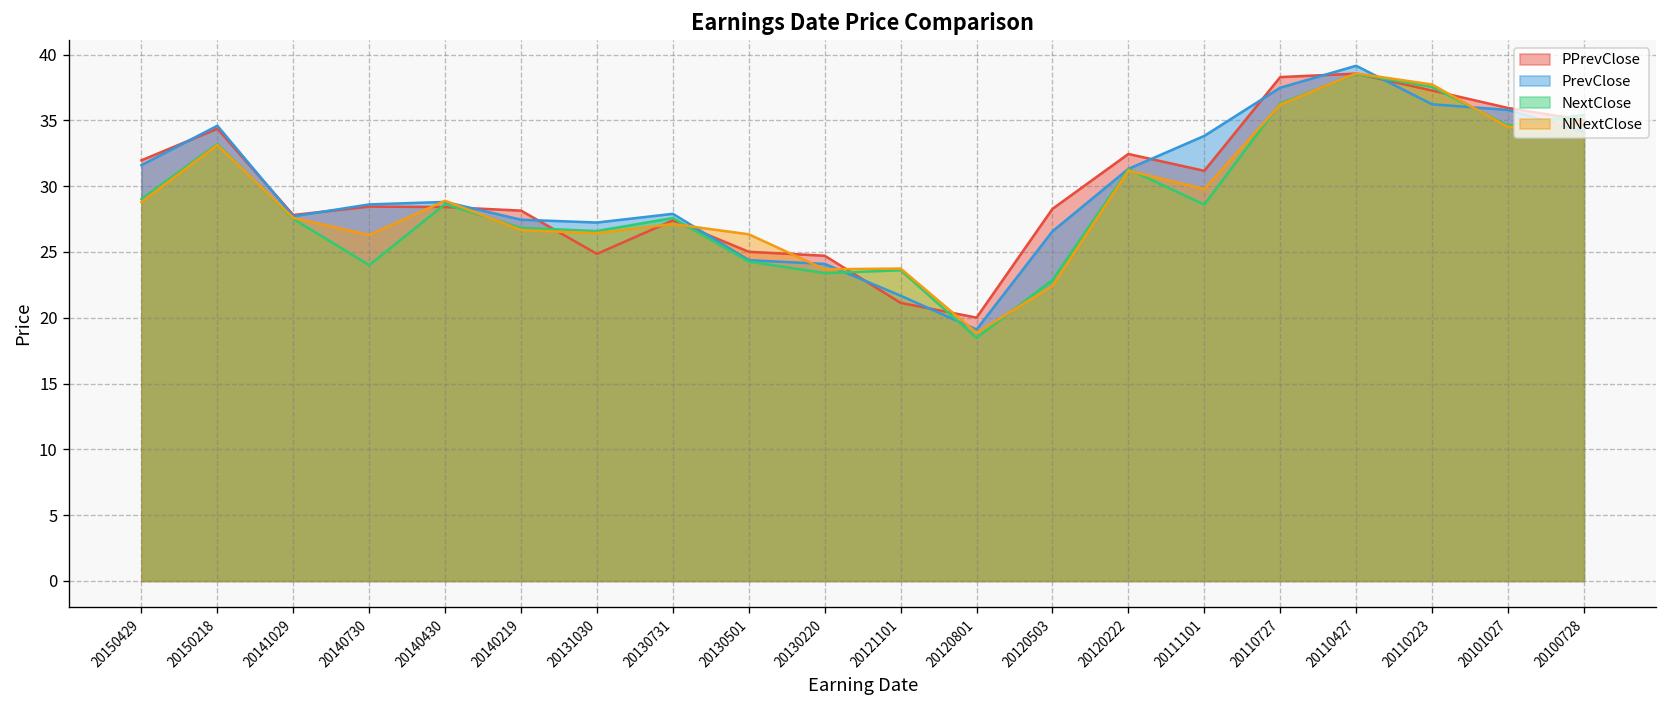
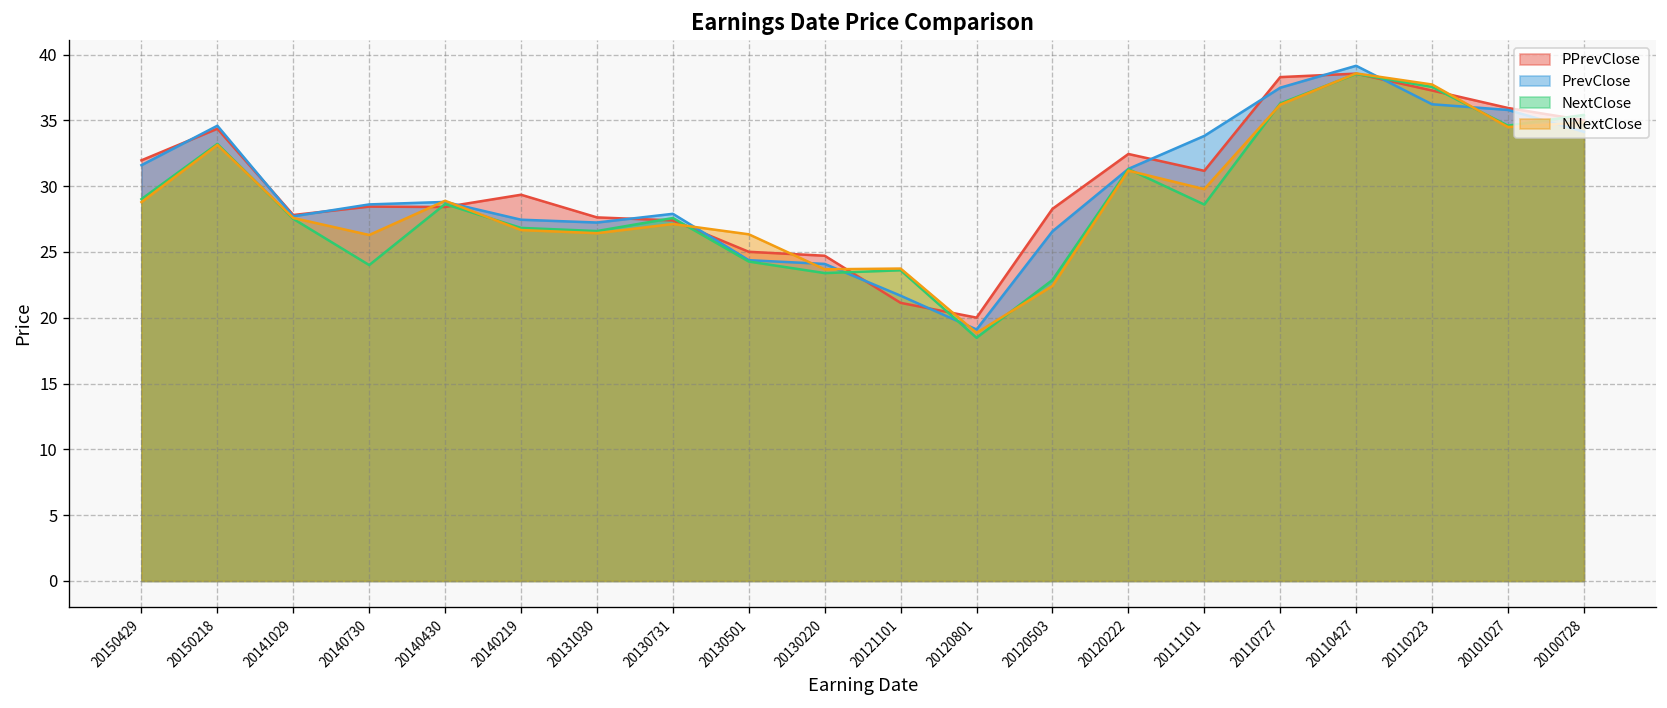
  {
    "PPrevClose": {
      "20150429": 32.0,
-     "20140219": 28.1,
-     "20131030": 24.9,
+     "20140219": 29.3,
+     "20131030": 27.6,
      "20130501": 25.0,
      "20130220": 24.7,
      "20121101": 21.1,
      "20120801": 20.0,
      "20120503": 28.3,
      "20120222": 32.4,
      "20111101": 31.2,
      "20110727": 38.3,
      "20110223": 37.3
    },
    "PrevClose": {
      "20150429": 31.6,
      "20140219": 27.5,
      "20131030": 27.2,
      "20130731": 27.9,
      "20130220": 24.1,
      "20121101": 21.7,
      "20120801": 19.1,
      "20120503": 26.6,
      "20111101": 33.8,
      "20110727": 37.5,
      "20110427": 39.2,
      "20110223": 36.2
    },
    "NextClose": {
      "20140730": 24.0,
      "20130220": 23.4,
      "20120801": 18.5,
      "20120503": 22.9,
      "20111101": 28.6
    },
    "NNextClose": {
      "20140730": 26.3,
      "20130731": 27.1,
      "20130501": 26.3,
      "20130220": 23.7,
      "20120801": 18.9,
      "20120503": 22.4,
      "20111101": 29.8
    }
  }
